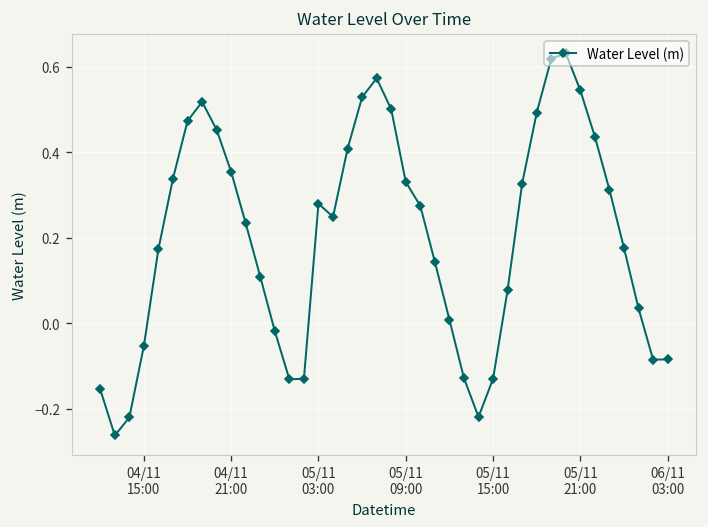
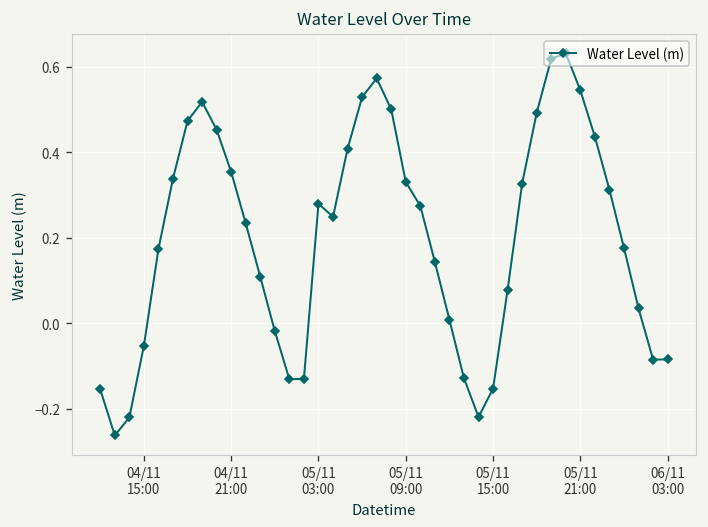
  {
    "04/11 15:00": -0.05,
    "04/11 21:00": 0.35,
    "05/11 03:00": 0.28,
    "05/11 09:00": 0.33,
-   "05/11 15:00": -0.13,
+   "05/11 15:00": -0.15,
    "05/11 21:00": 0.54,
    "06/11 03:00": -0.09
  }
